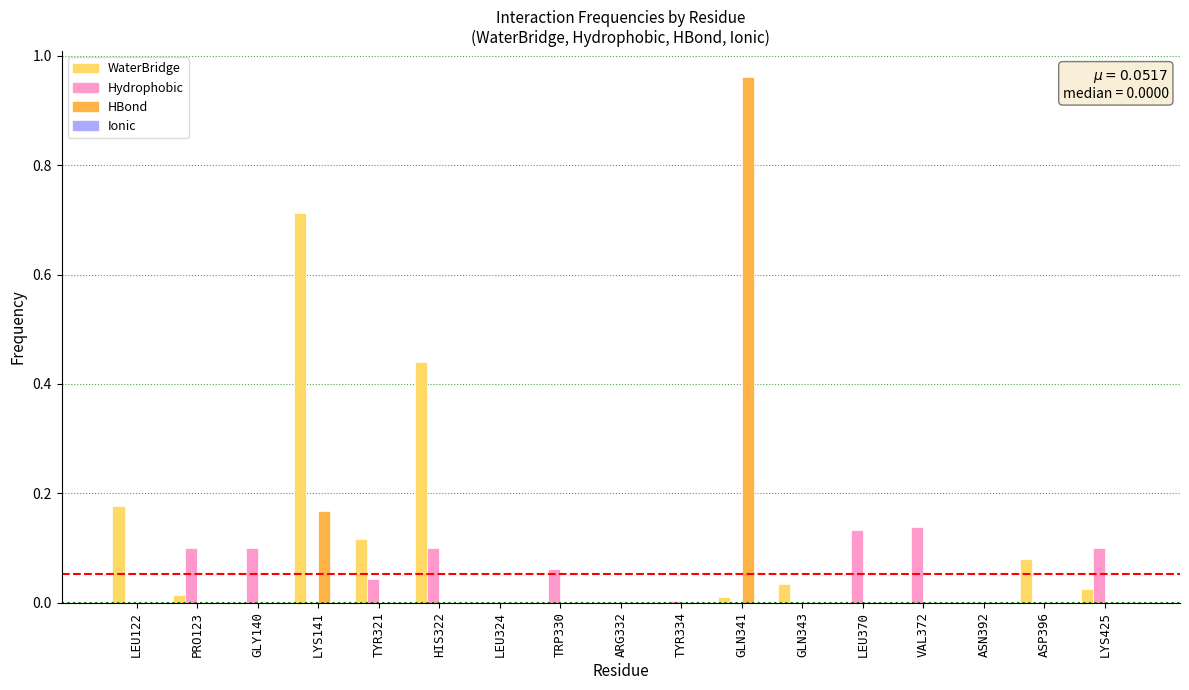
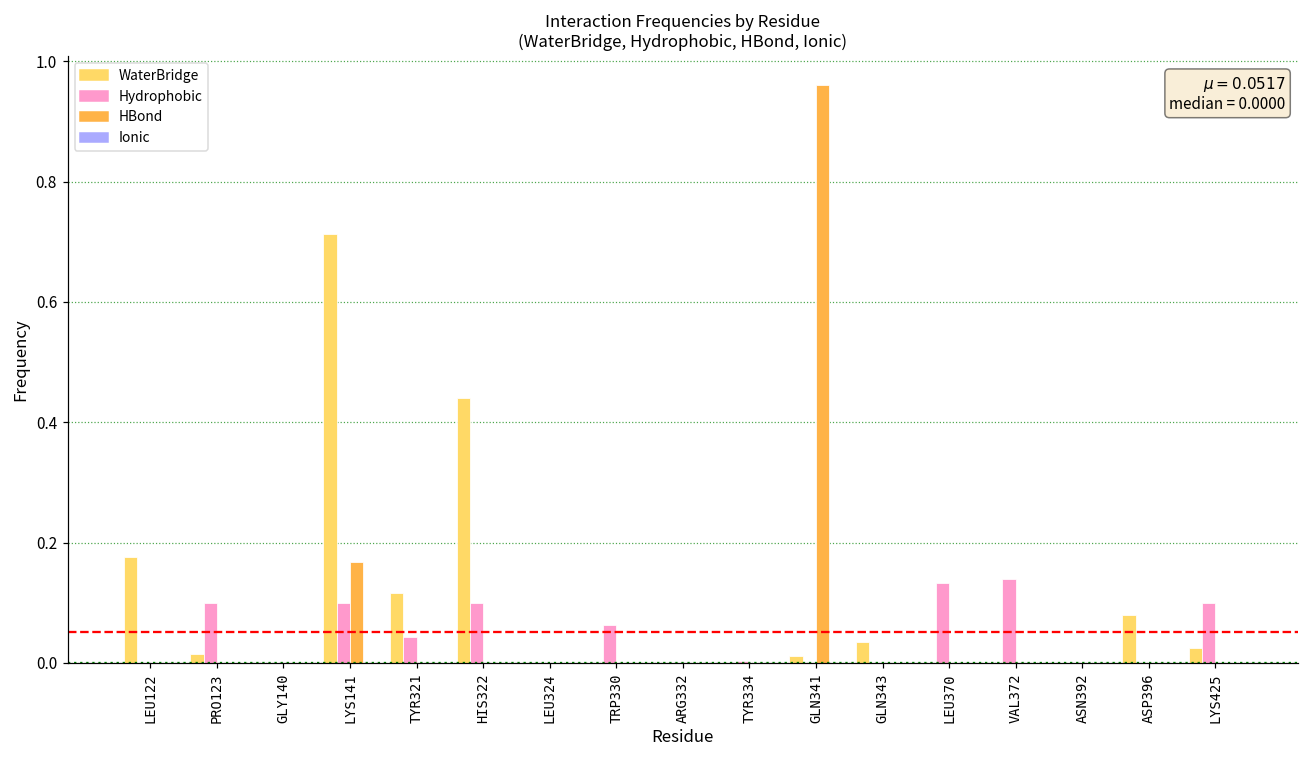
  {
    "Hydrophobic": {
      "LEU122": 0.0,
      "PRO123": 0.1,
-     "GLY140": 0.1,
-     "LYS141": 0.0,
+     "GLY140": 0.0,
+     "LYS141": 0.1,
      "TYR321": 0.04,
      "HIS322": 0.1,
      "LEU324": 0.0,
      "TRP330": 0.06,
      "ARG332": 0.0,
      "GLN341": 0.0,
      "GLN343": 0.0,
      "LEU370": 0.13,
      "VAL372": 0.14,
      "ASN392": 0.0,
      "ASP396": 0.0,
      "LYS425": 0.1
    },
    "Ionic": {
      "LEU122": 0.0,
      "PRO123": 0.0,
      "GLY140": 0.0,
      "LYS141": 0.0,
      "TYR321": 0.0,
      "HIS322": 0.0,
      "LEU324": 0.0,
      "TRP330": 0.0,
      "ARG332": 0.0,
      "TYR334": 0.0,
      "GLN341": 0.0,
      "GLN343": 0.0,
      "LEU370": 0.0,
      "VAL372": 0.0,
      "ASN392": 0.0,
      "ASP396": 0.0,
      "LYS425": 0.0
    }
  }
